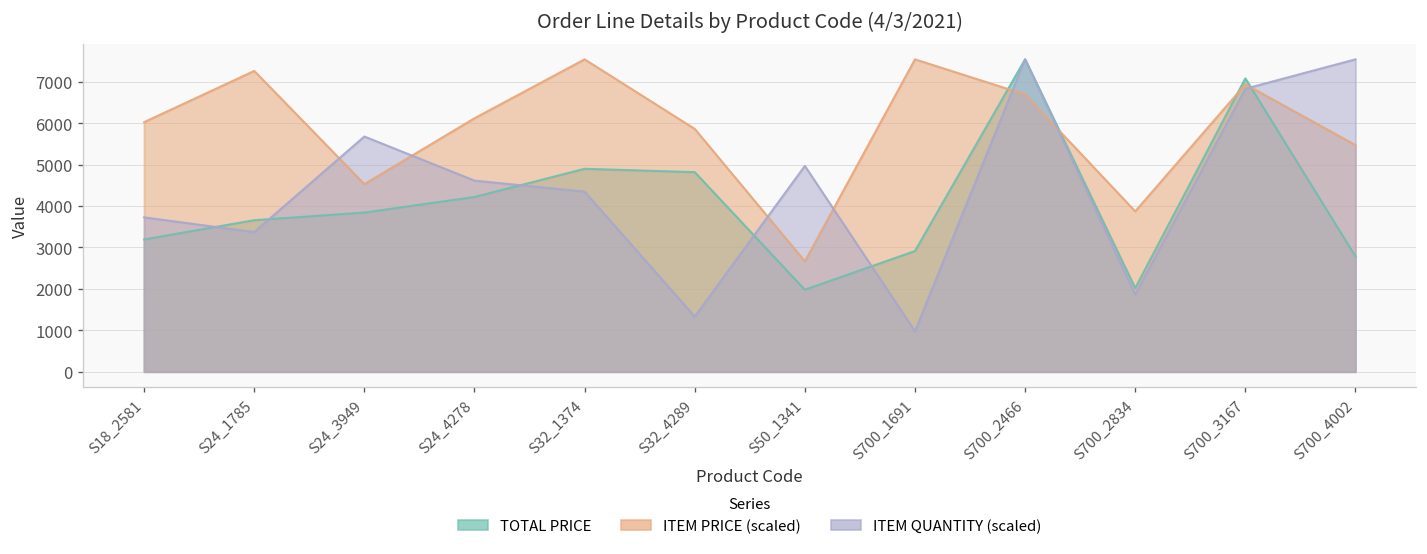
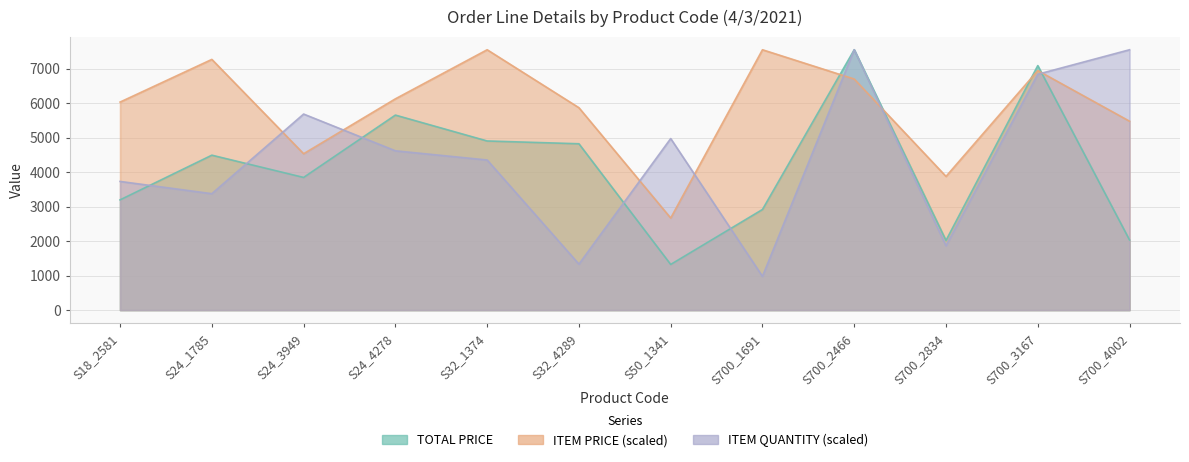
  {
    "TOTAL PRICE": {
      "S18_2581": 3200,
-     "S24_1785": 3700,
+     "S24_1785": 4500,
      "S24_3949": 3800,
-     "S24_4278": 4200,
+     "S24_4278": 5700,
      "S32_1374": 4900,
      "S32_4289": 4800,
-     "S50_1341": 2000,
+     "S50_1341": 1300,
      "S700_1691": 2900,
      "S700_2834": 2000,
      "S700_3167": 7100,
-     "S700_4002": 2800
+     "S700_4002": 2000
    },
    "ITEM PRICE (scaled)": {
      "S18_2581": 6000,
      "S24_1785": 7300,
      "S24_3949": 4500,
      "S24_4278": 6100,
      "S32_1374": 7500,
      "S32_4289": 5900,
      "S50_1341": 2700,
      "S700_1691": 7500,
      "S700_2466": 6700,
      "S700_2834": 3900,
      "S700_3167": 6900,
      "S700_4002": 5500
    },
    "ITEM QUANTITY (scaled)": {
      "S18_2581": 3700,
      "S24_1785": 3400,
      "S24_3949": 5700,
      "S24_4278": 4600,
      "S32_1374": 4300,
      "S32_4289": 1300,
      "S50_1341": 5000,
      "S700_1691": 1000,
      "S700_2834": 1900,
      "S700_3167": 6800,
      "S700_4002": 7500
    }
  }
